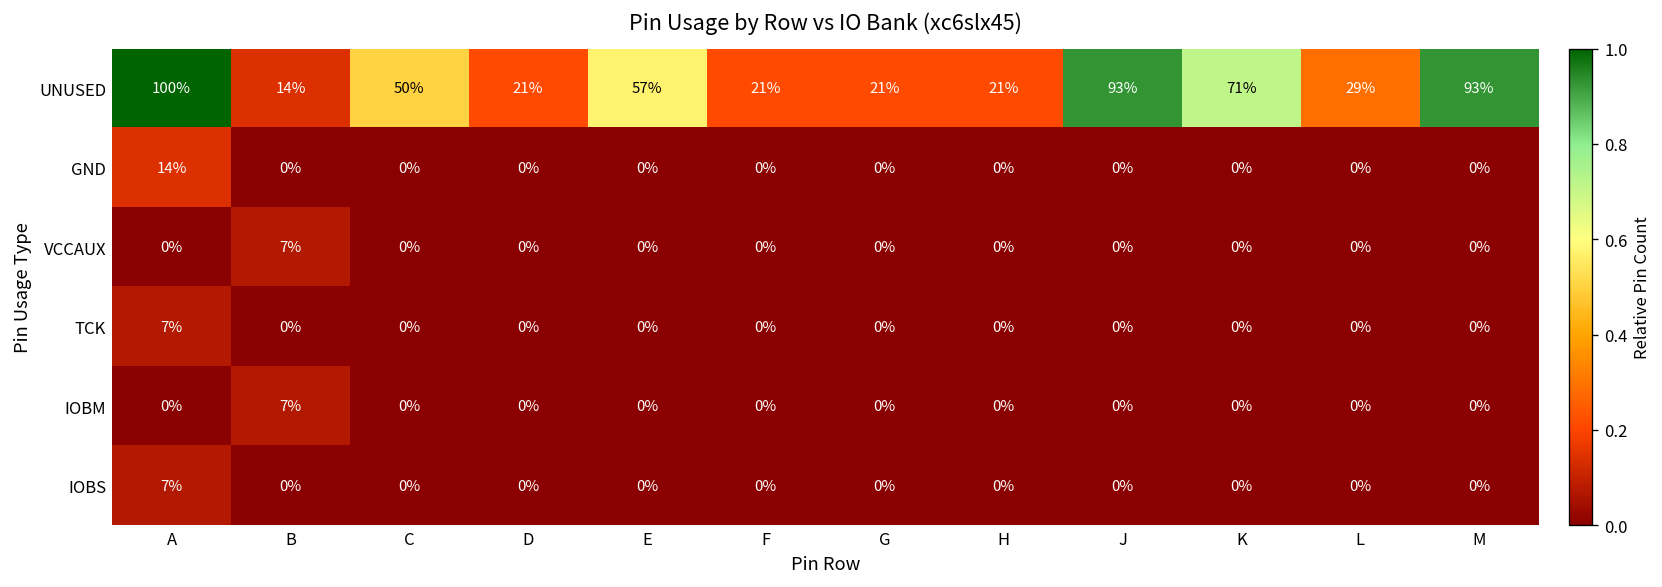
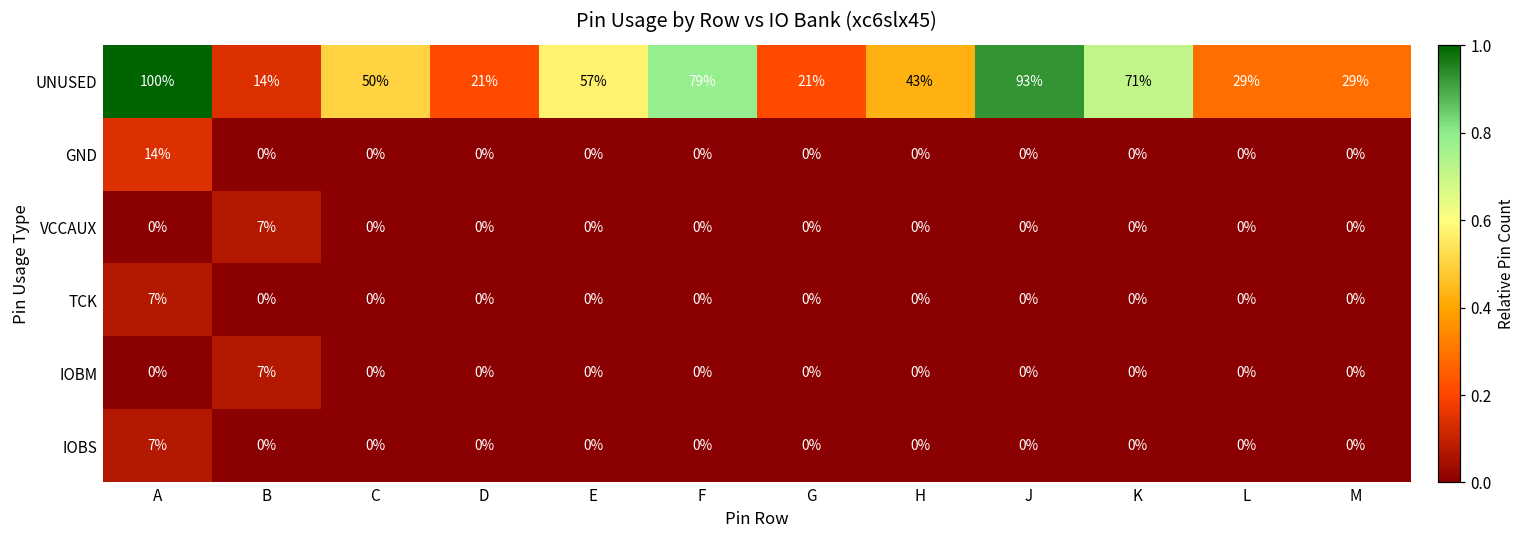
  {
    "UNUSED": {
      "A": "100%",
      "B": "14%",
      "C": "50%",
      "D": "21%",
      "E": "57%",
-     "F": "21%",
+     "F": "79%",
      "G": "21%",
-     "H": "21%",
+     "H": "43%",
      "J": "93%",
      "K": "71%",
      "L": "29%",
-     "M": "93%"
+     "M": "29%"
    },
    "GND": {
      "A": "14%",
      "B": "0%",
      "C": "0%",
      "D": "0%",
      "E": "0%",
      "F": "0%",
      "G": "0%",
      "H": "0%",
      "J": "0%",
      "K": "0%",
      "L": "0%",
      "M": "0%"
    },
    "VCCAUX": {
      "A": "0%",
      "B": "7%",
      "C": "0%",
      "D": "0%",
      "E": "0%",
      "F": "0%",
      "G": "0%",
      "H": "0%",
      "J": "0%",
      "K": "0%",
      "L": "0%",
      "M": "0%"
    },
    "TCK": {
      "A": "7%",
      "B": "0%",
      "C": "0%",
      "D": "0%",
      "E": "0%",
      "F": "0%",
      "G": "0%",
      "H": "0%",
      "J": "0%",
      "K": "0%",
      "L": "0%",
      "M": "0%"
    },
    "IOBM": {
      "A": "0%",
      "B": "7%",
      "C": "0%",
      "D": "0%",
      "E": "0%",
      "F": "0%",
      "G": "0%",
      "H": "0%",
      "J": "0%",
      "K": "0%",
      "L": "0%",
      "M": "0%"
    },
    "IOBS": {
      "A": "7%",
      "B": "0%",
      "C": "0%",
      "D": "0%",
      "E": "0%",
      "F": "0%",
      "G": "0%",
      "H": "0%",
      "J": "0%",
      "K": "0%",
      "L": "0%",
      "M": "0%"
    }
  }
